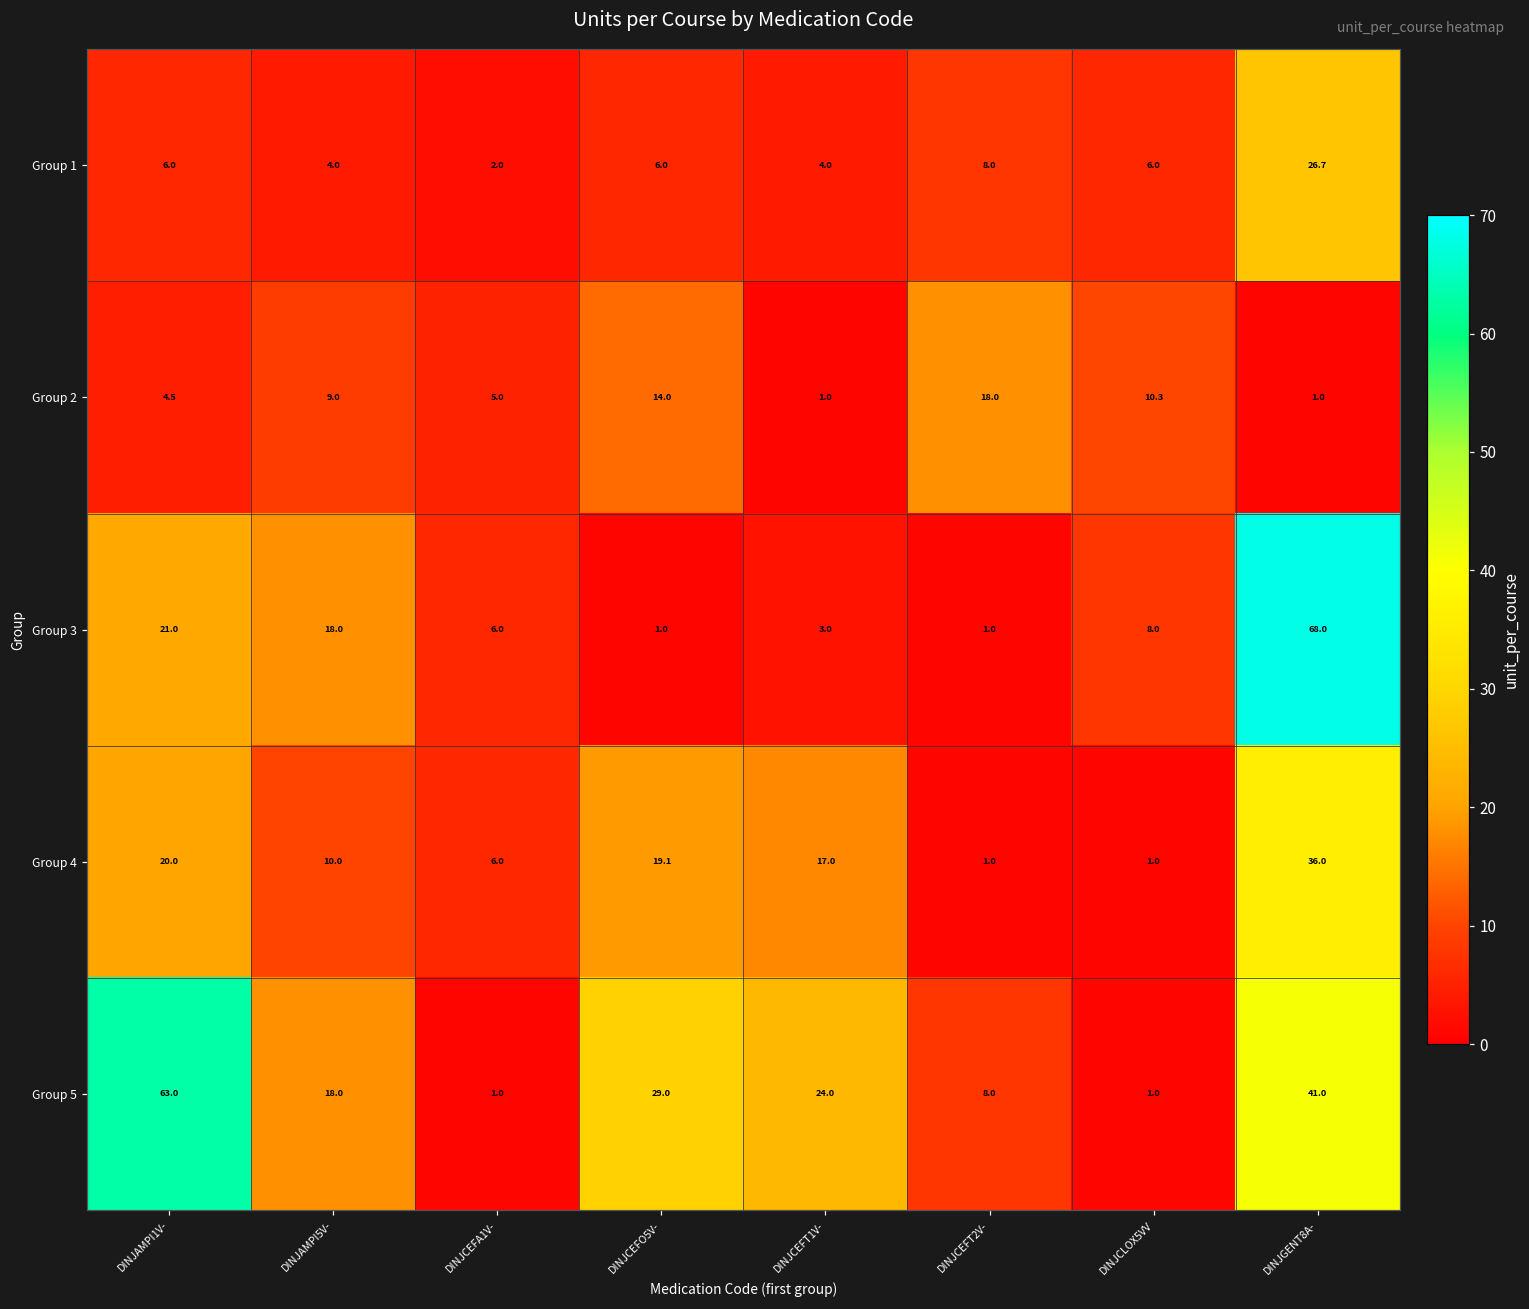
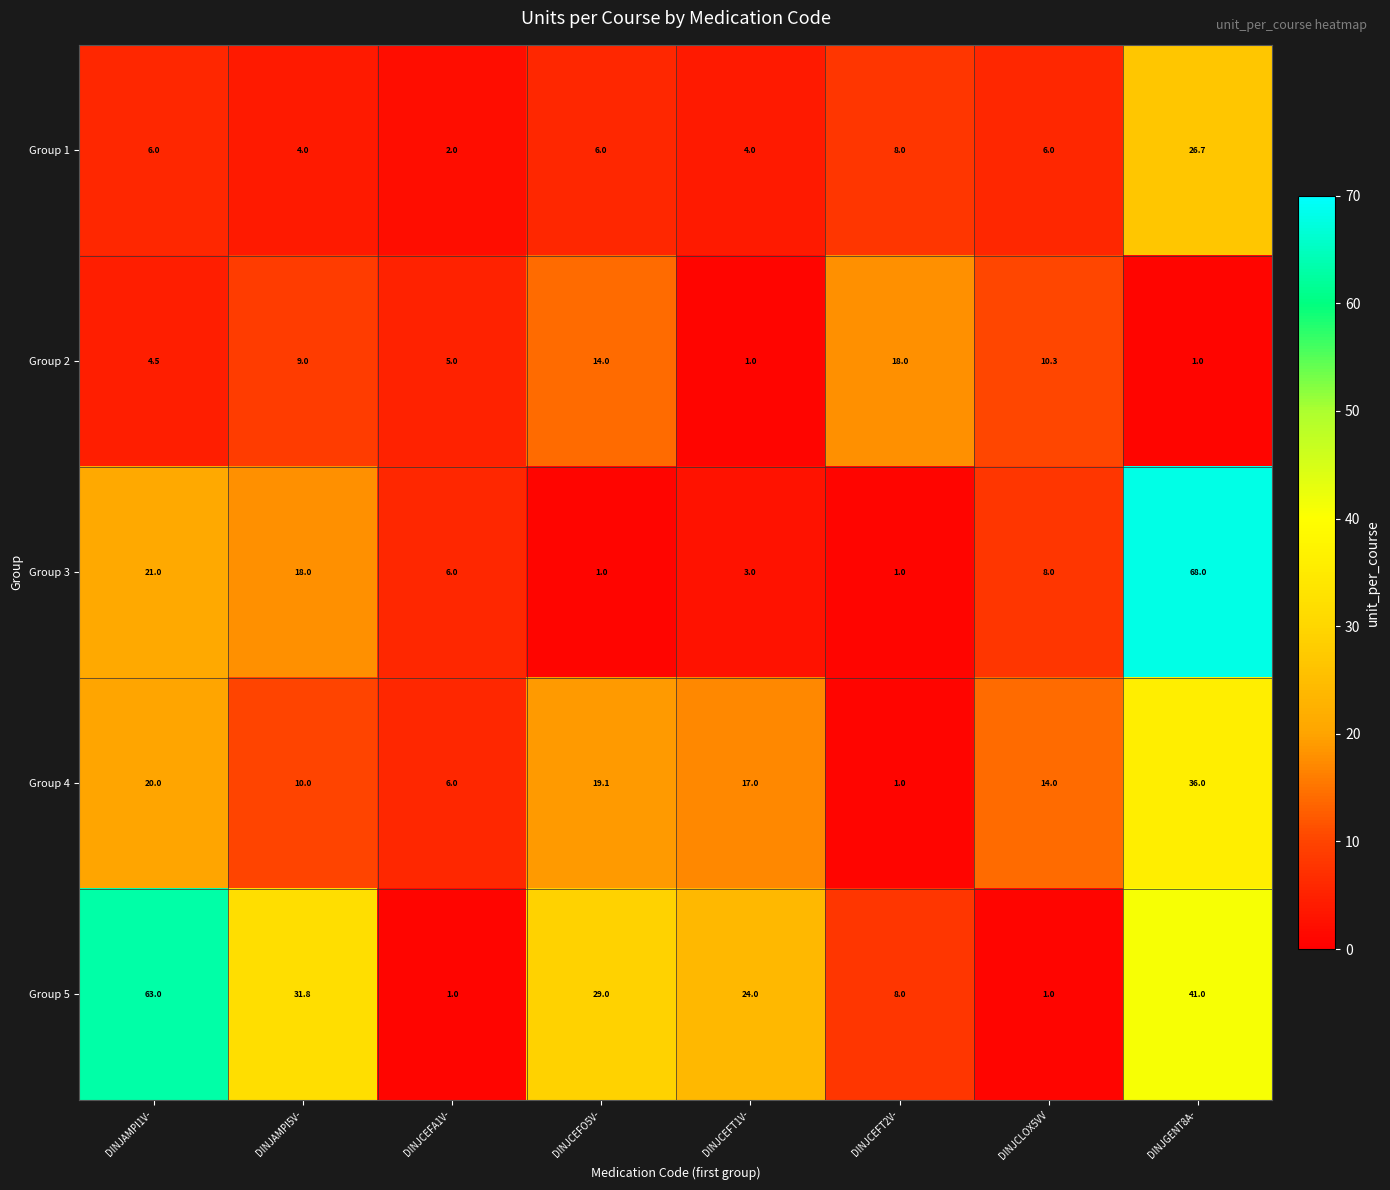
  {
    "Group 1": {
      "DINJAMPI1V-": 6.0,
      "DINJAMPI5V-": 4.0,
      "DINJCEFA1V-": 2.0,
      "DINJCEFO5V-": 6.0,
      "DINJCEFT1V-": 4.0,
      "DINJCEFT2V-": 8.0,
      "DINJCLOX5VV": 6.0,
      "DINJGENT8A-": 26.7
    },
    "Group 2": {
      "DINJAMPI1V-": 4.5,
      "DINJAMPI5V-": 9.0,
      "DINJCEFA1V-": 5.0,
      "DINJCEFO5V-": 14.0,
      "DINJCEFT1V-": 1.0,
      "DINJCEFT2V-": 18.0,
      "DINJCLOX5VV": 10.3,
      "DINJGENT8A-": 1.0
    },
    "Group 3": {
      "DINJAMPI1V-": 21.0,
      "DINJAMPI5V-": 18.0,
      "DINJCEFA1V-": 6.0,
      "DINJCEFO5V-": 1.0,
      "DINJCEFT1V-": 3.0,
      "DINJCEFT2V-": 1.0,
      "DINJCLOX5VV": 8.0,
      "DINJGENT8A-": 68.0
    },
    "Group 4": {
      "DINJAMPI1V-": 20.0,
      "DINJAMPI5V-": 10.0,
      "DINJCEFA1V-": 6.0,
      "DINJCEFO5V-": 19.1,
      "DINJCEFT1V-": 17.0,
      "DINJCEFT2V-": 1.0,
-     "DINJCLOX5VV": 1.0,
+     "DINJCLOX5VV": 14.0,
      "DINJGENT8A-": 36.0
    },
    "Group 5": {
      "DINJAMPI1V-": 63.0,
-     "DINJAMPI5V-": 18.0,
+     "DINJAMPI5V-": 31.8,
      "DINJCEFA1V-": 1.0,
      "DINJCEFO5V-": 29.0,
      "DINJCEFT1V-": 24.0,
      "DINJCEFT2V-": 8.0,
      "DINJCLOX5VV": 1.0,
      "DINJGENT8A-": 41.0
    }
  }
